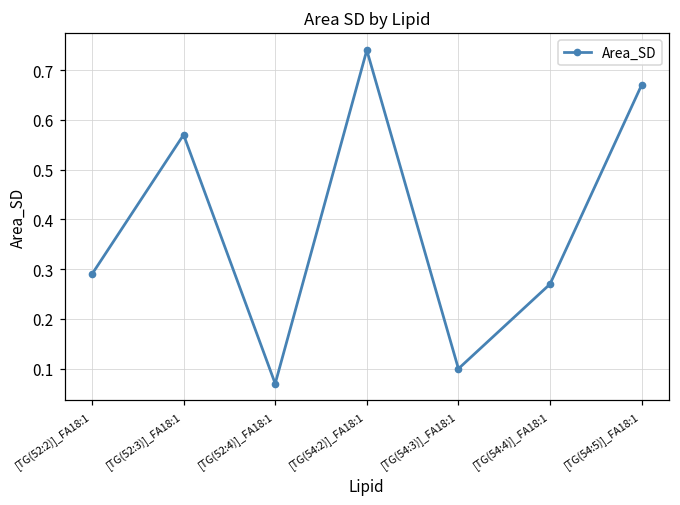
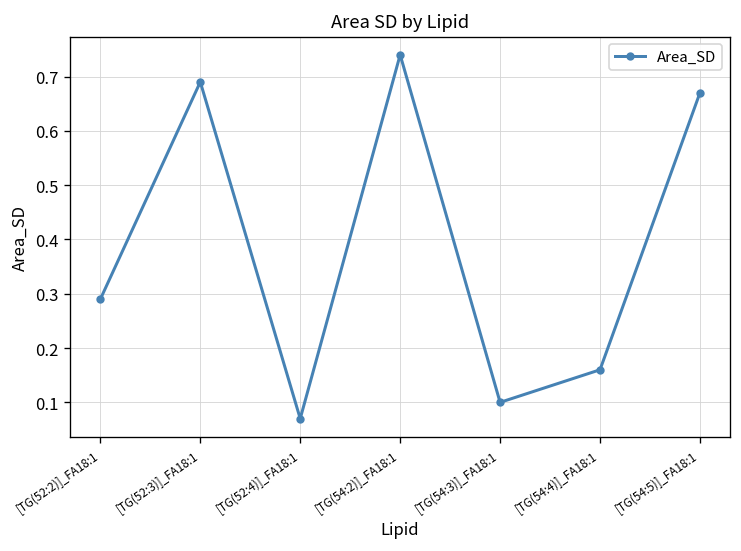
  {
    "[TG(52:2)]_FA18:1": 0.29,
-   "[TG(52:3)]_FA18:1": 0.57,
+   "[TG(52:3)]_FA18:1": 0.69,
    "[TG(52:4)]_FA18:1": 0.07,
    "[TG(54:2)]_FA18:1": 0.74,
    "[TG(54:3)]_FA18:1": 0.10,
-   "[TG(54:4)]_FA18:1": 0.27,
+   "[TG(54:4)]_FA18:1": 0.16,
    "[TG(54:5)]_FA18:1": 0.67
  }
